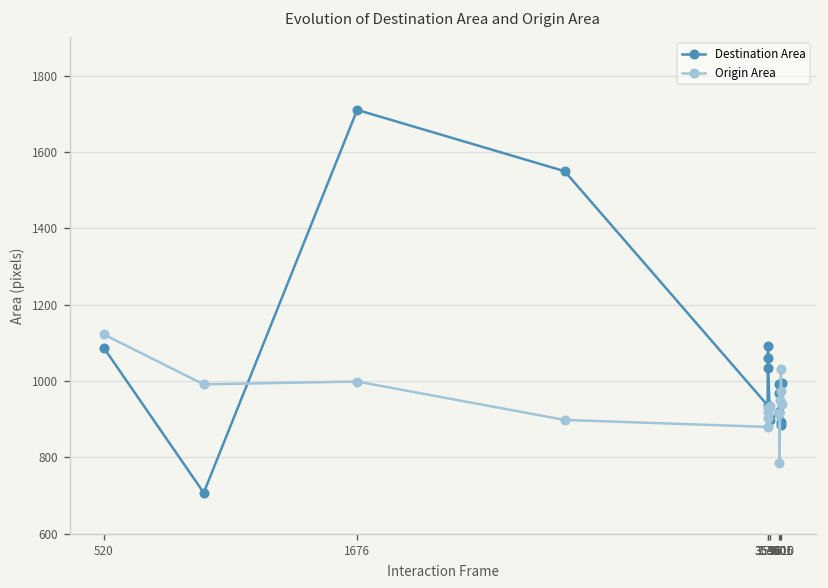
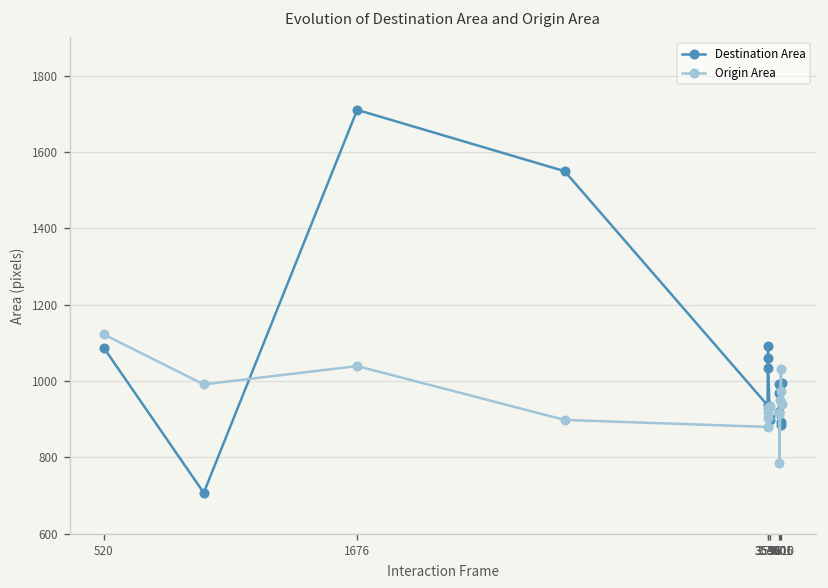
  {
    "Destination Area": {
      "520": 1090,
      "1676": 1710
    },
    "Origin Area": {
      "520": 1120,
-     "1676": 1000
+     "1676": 1040
    }
  }
